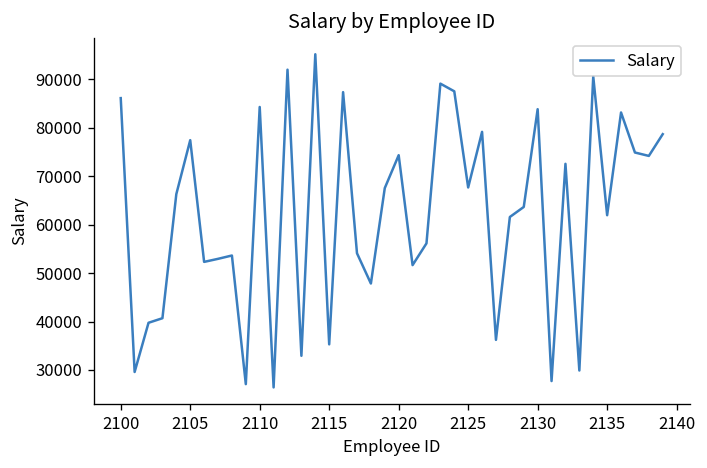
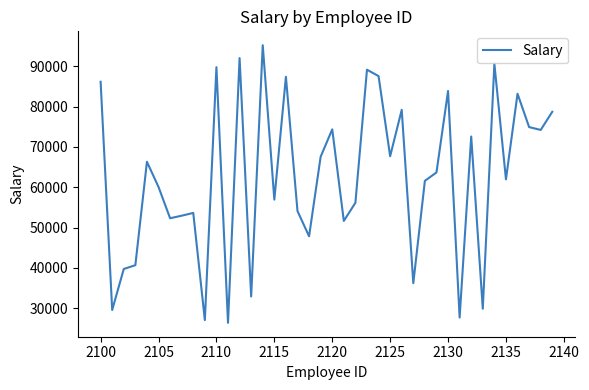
  {
    "2100": 86000,
-   "2105": 77000,
-   "2110": 84000,
-   "2115": 35000,
+   "2105": 60000,
+   "2110": 90000,
+   "2115": 57000,
    "2120": 74000,
    "2125": 68000,
    "2130": 84000,
    "2135": 62000
  }
